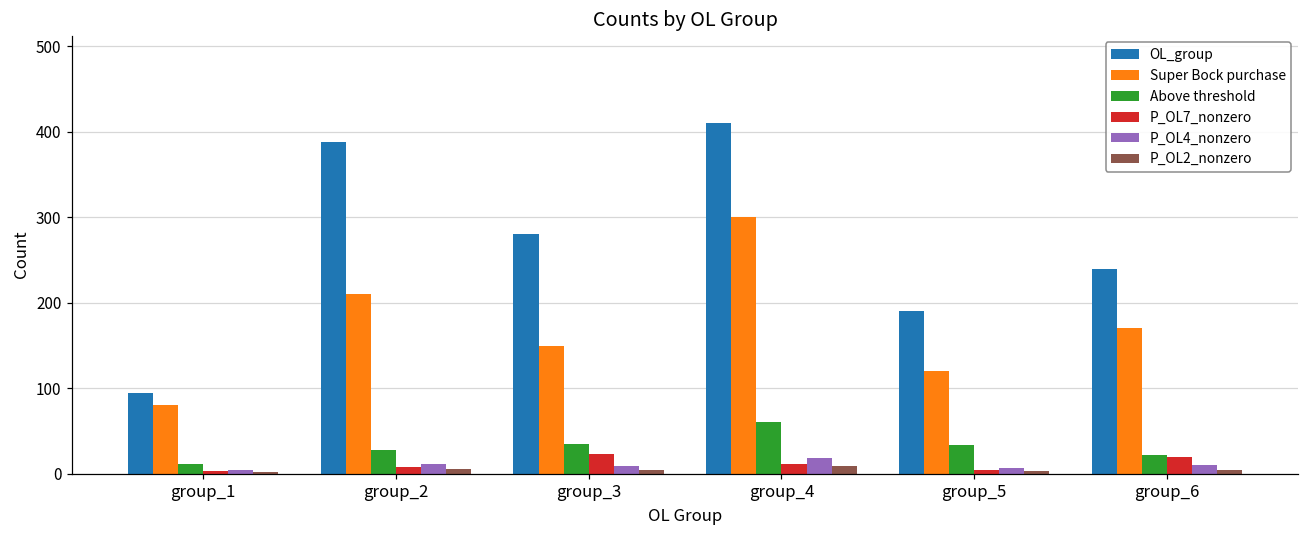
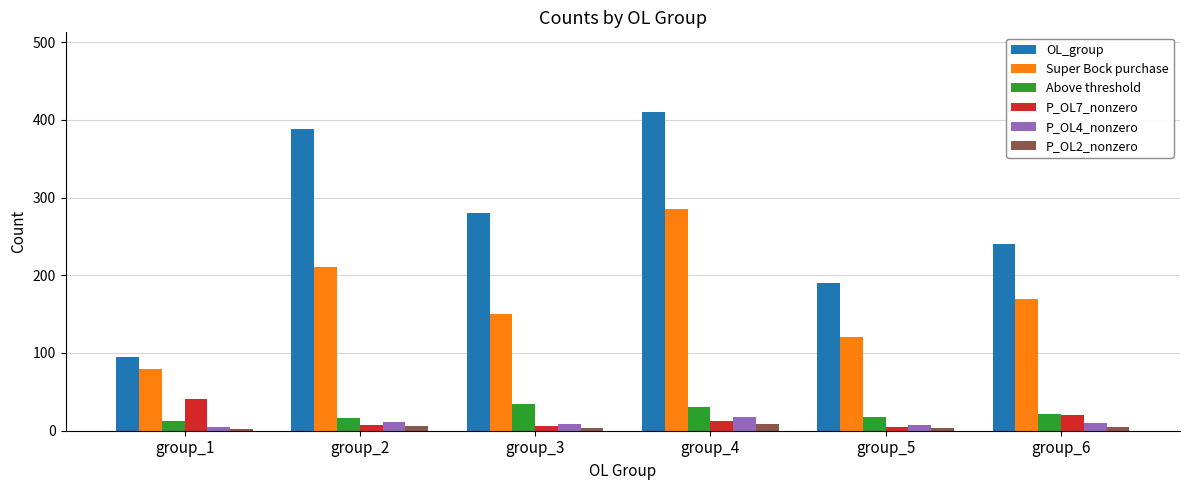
  {
    "OL_group": {
      "group_1": 100,
      "group_2": 390,
      "group_3": 280,
      "group_4": 410,
      "group_5": 190,
      "group_6": 240
    },
    "Super Bock purchase": {
      "group_1": 80,
      "group_2": 210,
      "group_3": 150,
-     "group_4": 300,
+     "group_4": 290,
      "group_5": 120,
      "group_6": 170
    },
    "Above threshold": {
      "group_1": 10,
-     "group_2": 30,
+     "group_2": 20,
      "group_3": 40,
-     "group_4": 60,
-     "group_5": 30,
+     "group_4": 30,
+     "group_5": 20,
      "group_6": 20
    },
    "P_OL7_nonzero": {
-     "group_1": 0,
+     "group_1": 40,
      "group_2": 10,
-     "group_3": 20,
+     "group_3": 10,
      "group_4": 10,
      "group_5": 10,
      "group_6": 20
    },
    "P_OL4_nonzero": {
      "group_1": 10,
      "group_2": 10,
      "group_3": 10,
      "group_4": 20,
      "group_5": 10,
      "group_6": 10
    },
    "P_OL2_nonzero": {
      "group_2": 10,
      "group_3": 0,
      "group_4": 10,
      "group_6": 10
    }
  }
